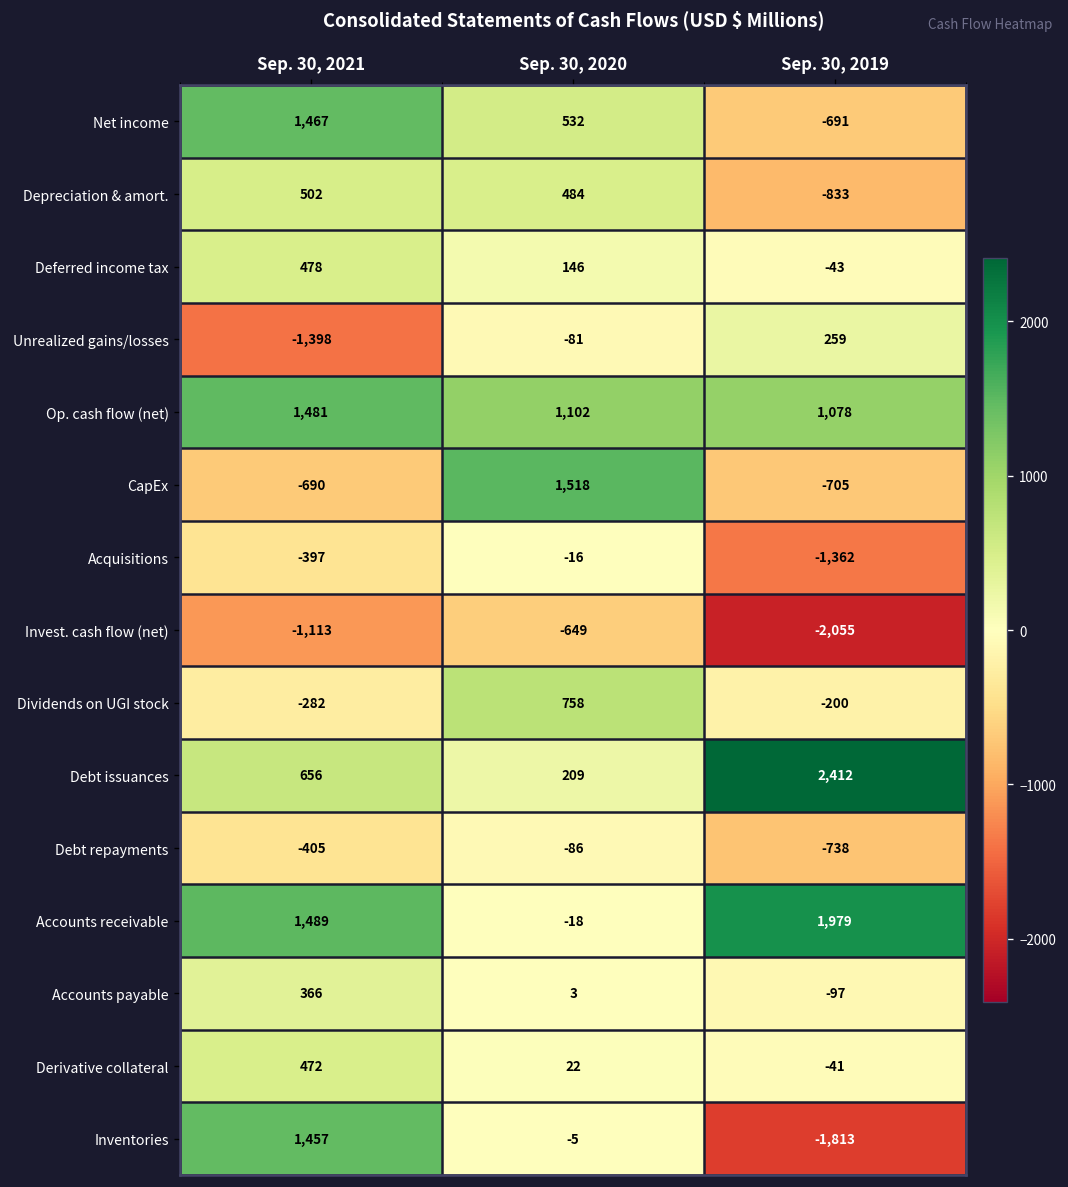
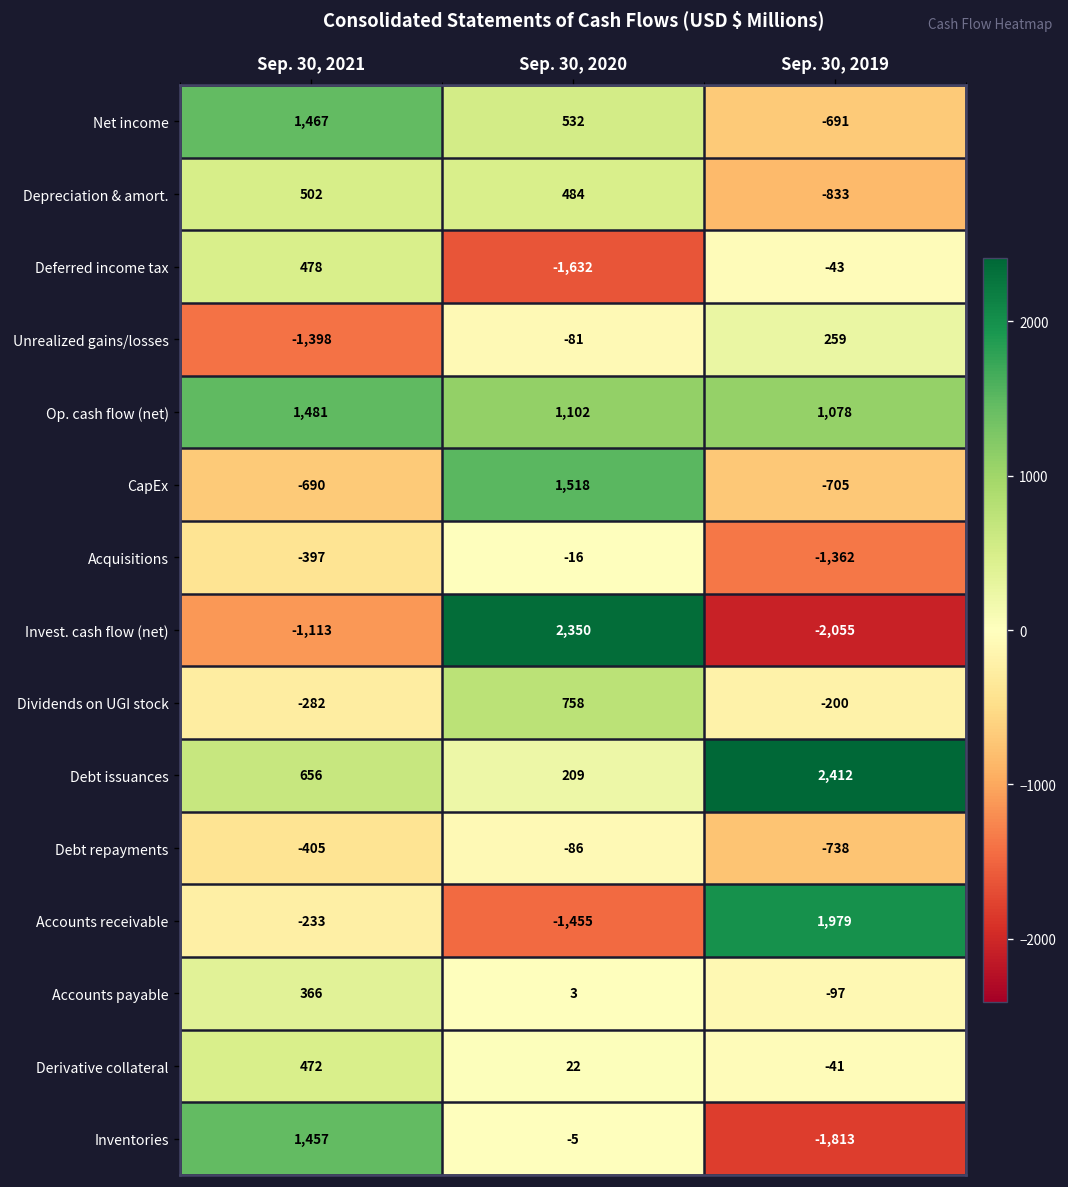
  {
    "Net income": {
      "Sep. 30, 2021": "1,467",
      "Sep. 30, 2020": "532",
      "Sep. 30, 2019": "-691"
    },
    "Depreciation & amort.": {
      "Sep. 30, 2021": "502",
      "Sep. 30, 2020": "484",
      "Sep. 30, 2019": "-833"
    },
    "Deferred income tax": {
      "Sep. 30, 2021": "478",
-     "Sep. 30, 2020": "146",
+     "Sep. 30, 2020": "-1,632",
      "Sep. 30, 2019": "-43"
    },
    "Unrealized gains/losses": {
      "Sep. 30, 2021": "-1,398",
      "Sep. 30, 2020": "-81",
      "Sep. 30, 2019": "259"
    },
    "Op. cash flow (net)": {
      "Sep. 30, 2021": "1,481",
      "Sep. 30, 2020": "1,102",
      "Sep. 30, 2019": "1,078"
    },
    "CapEx": {
      "Sep. 30, 2021": "-690",
      "Sep. 30, 2020": "1,518",
      "Sep. 30, 2019": "-705"
    },
    "Acquisitions": {
      "Sep. 30, 2021": "-397",
      "Sep. 30, 2020": "-16",
      "Sep. 30, 2019": "-1,362"
    },
    "Invest. cash flow (net)": {
      "Sep. 30, 2021": "-1,113",
-     "Sep. 30, 2020": "-649",
+     "Sep. 30, 2020": "2,350",
      "Sep. 30, 2019": "-2,055"
    },
    "Dividends on UGI stock": {
      "Sep. 30, 2021": "-282",
      "Sep. 30, 2020": "758",
      "Sep. 30, 2019": "-200"
    },
    "Debt issuances": {
      "Sep. 30, 2021": "656",
      "Sep. 30, 2020": "209",
      "Sep. 30, 2019": "2,412"
    },
    "Debt repayments": {
      "Sep. 30, 2021": "-405",
      "Sep. 30, 2020": "-86",
      "Sep. 30, 2019": "-738"
    },
    "Accounts receivable": {
-     "Sep. 30, 2021": "1,489",
-     "Sep. 30, 2020": "-18",
+     "Sep. 30, 2021": "-233",
+     "Sep. 30, 2020": "-1,455",
      "Sep. 30, 2019": "1,979"
    },
    "Accounts payable": {
      "Sep. 30, 2021": "366",
      "Sep. 30, 2020": "3",
      "Sep. 30, 2019": "-97"
    },
    "Derivative collateral": {
      "Sep. 30, 2021": "472",
      "Sep. 30, 2020": "22",
      "Sep. 30, 2019": "-41"
    },
    "Inventories": {
      "Sep. 30, 2021": "1,457",
      "Sep. 30, 2020": "-5",
      "Sep. 30, 2019": "-1,813"
    }
  }
